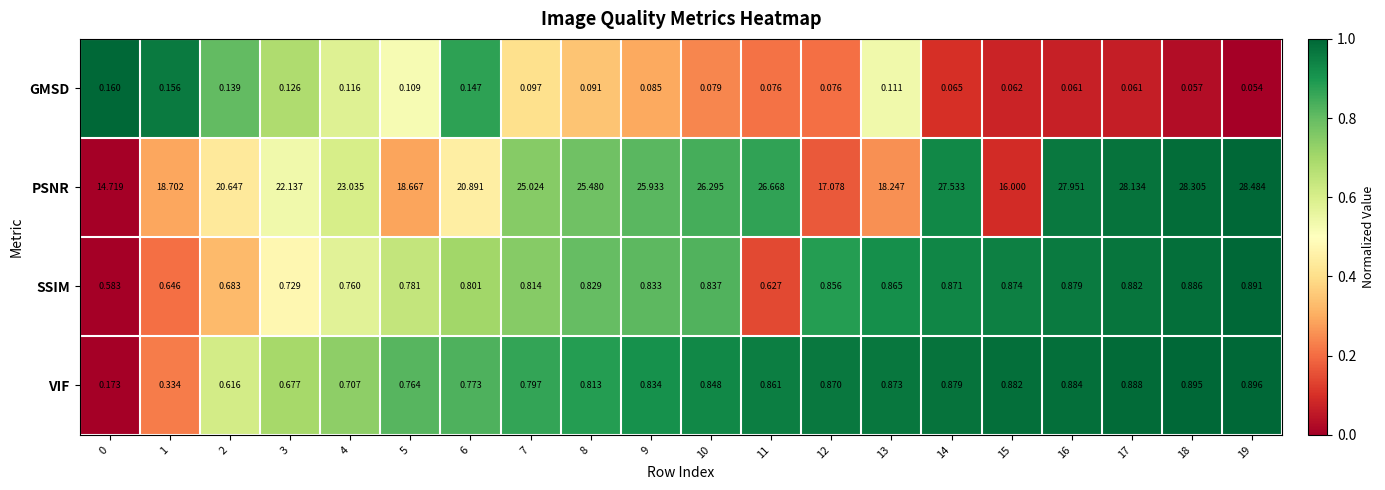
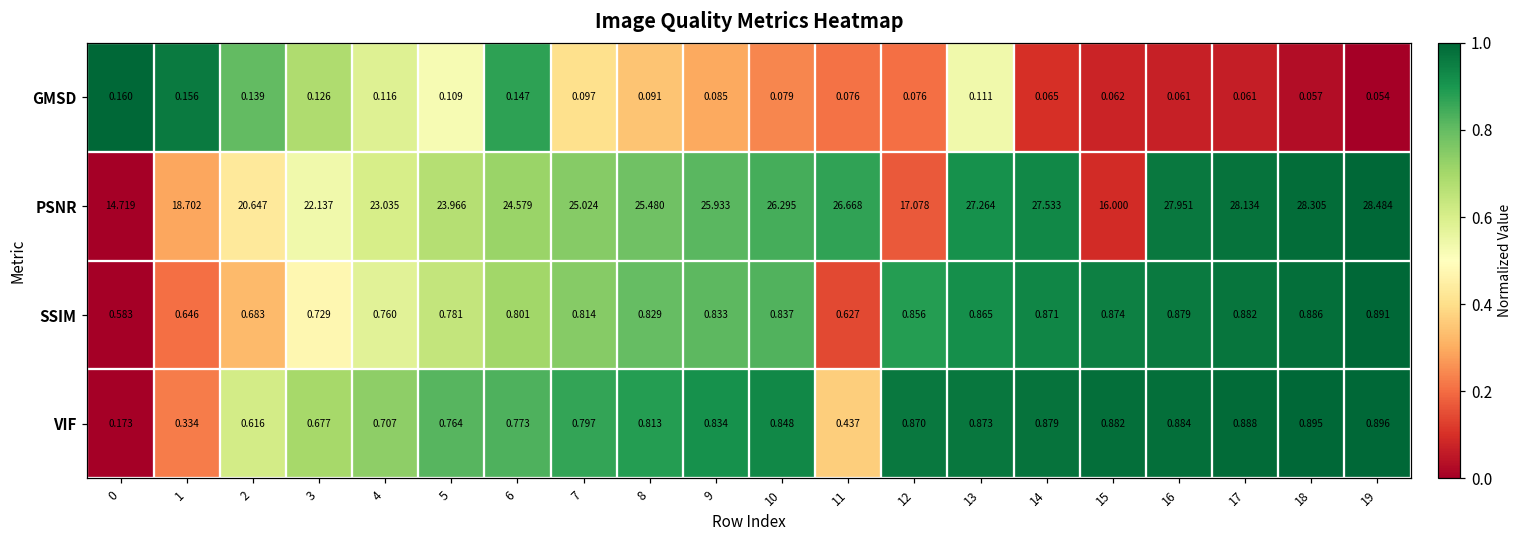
  {
    "GMSD": {
      "0": 0.160,
      "1": 0.156,
      "2": 0.139,
      "3": 0.126,
      "4": 0.116,
      "5": 0.109,
      "6": 0.147,
      "7": 0.097,
      "8": 0.091,
      "9": 0.085,
      "10": 0.079,
      "11": 0.076,
      "12": 0.076,
      "13": 0.111,
      "14": 0.065,
      "15": 0.062,
      "16": 0.061,
      "17": 0.061,
      "18": 0.057,
      "19": 0.054
    },
    "PSNR": {
      "0": 14.719,
      "1": 18.702,
      "2": 20.647,
      "3": 22.137,
      "4": 23.035,
-     "5": 18.667,
-     "6": 20.891,
+     "5": 23.966,
+     "6": 24.579,
      "7": 25.024,
      "8": 25.480,
      "9": 25.933,
      "10": 26.295,
      "11": 26.668,
      "12": 17.078,
-     "13": 18.247,
+     "13": 27.264,
      "14": 27.533,
      "15": 16.000,
      "16": 27.951,
      "17": 28.134,
      "18": 28.305,
      "19": 28.484
    },
    "SSIM": {
      "0": 0.583,
      "1": 0.646,
      "2": 0.683,
      "3": 0.729,
      "4": 0.760,
      "5": 0.781,
      "6": 0.801,
      "7": 0.814,
      "8": 0.829,
      "9": 0.833,
      "10": 0.837,
      "11": 0.627,
      "12": 0.856,
      "13": 0.865,
      "14": 0.871,
      "15": 0.874,
      "16": 0.879,
      "17": 0.882,
      "18": 0.886,
      "19": 0.891
    },
    "VIF": {
      "0": 0.173,
      "1": 0.334,
      "2": 0.616,
      "3": 0.677,
      "4": 0.707,
      "5": 0.764,
      "6": 0.773,
      "7": 0.797,
      "8": 0.813,
      "9": 0.834,
      "10": 0.848,
-     "11": 0.861,
+     "11": 0.437,
      "12": 0.870,
      "13": 0.873,
      "14": 0.879,
      "15": 0.882,
      "16": 0.884,
      "17": 0.888,
      "18": 0.895,
      "19": 0.896
    }
  }
